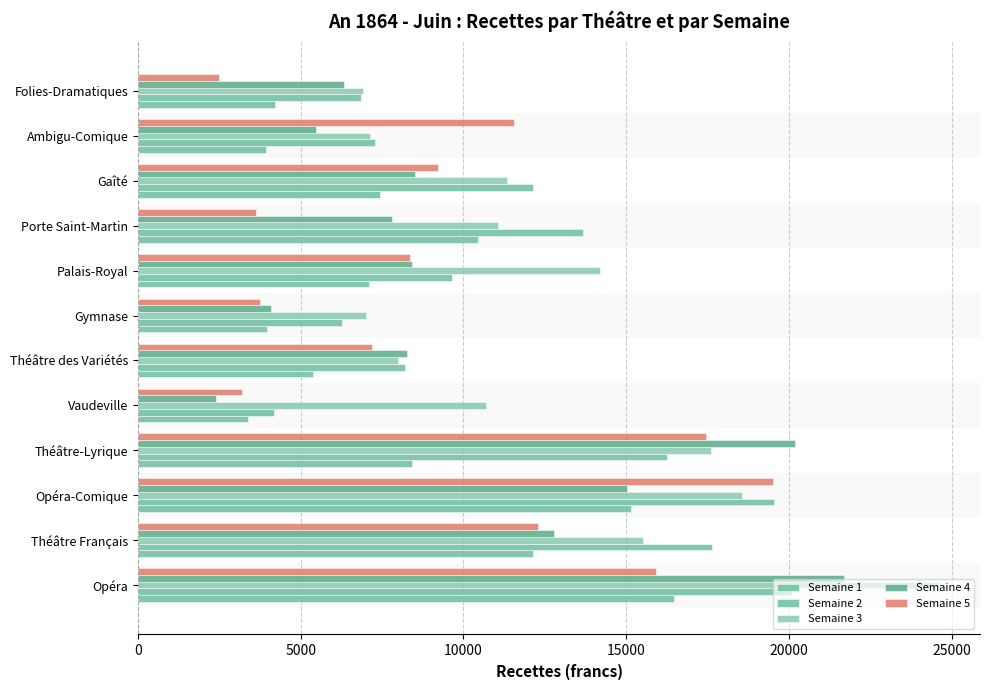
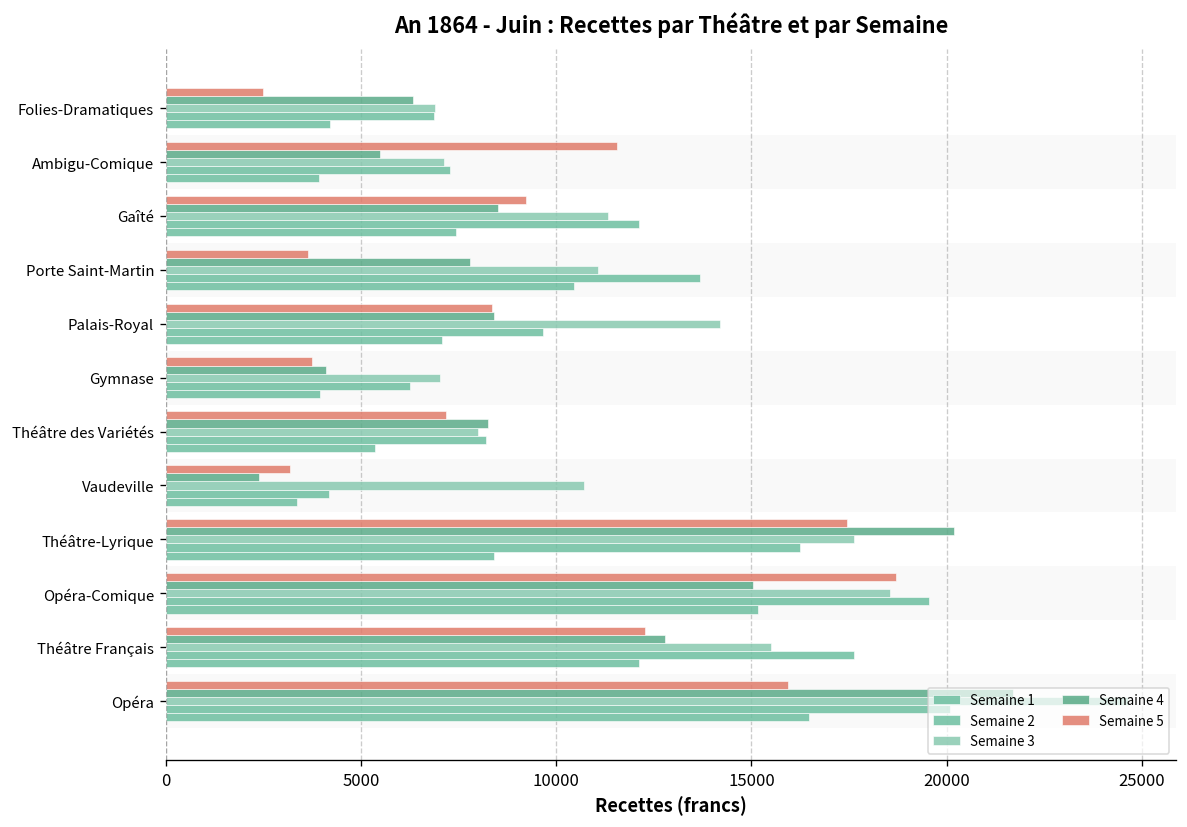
  {
    "Semaine 5": {
      "Folies-Dramatiques": 2500,
      "Ambigu-Comique": 11600,
      "Gaîté": 9200,
      "Porte Saint-Martin": 3600,
      "Palais-Royal": 8400,
      "Gymnase": 3700,
      "Théâtre des Variétés": 7200,
      "Vaudeville": 3200,
      "Théâtre-Lyrique": 17400,
-     "Opéra-Comique": 19500,
+     "Opéra-Comique": 18700,
      "Théâtre Français": 12300,
      "Opéra": 15900
    }
  }
